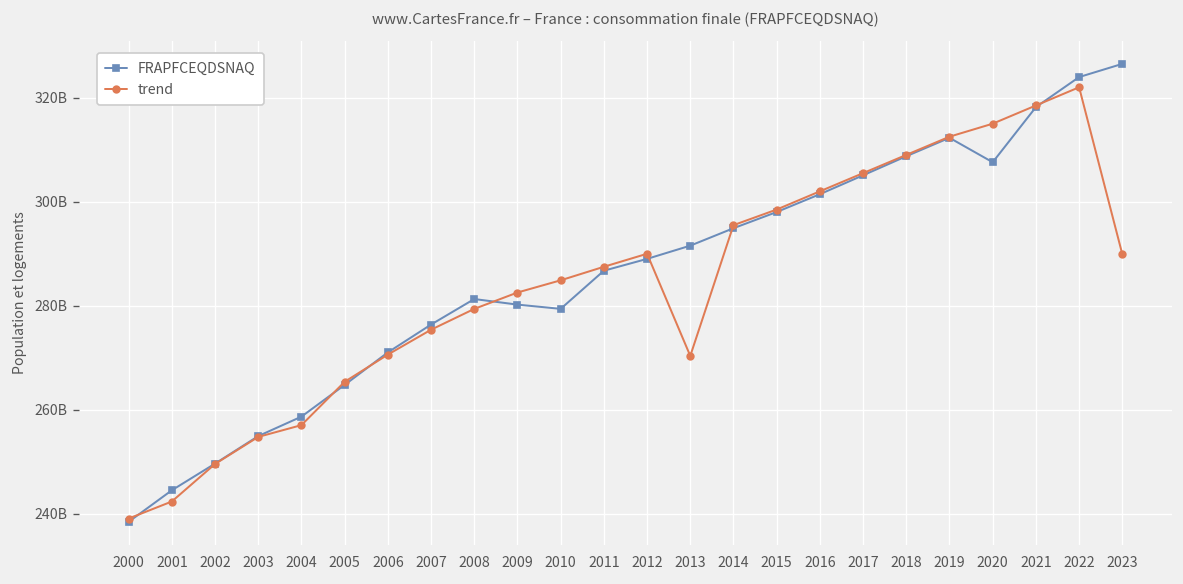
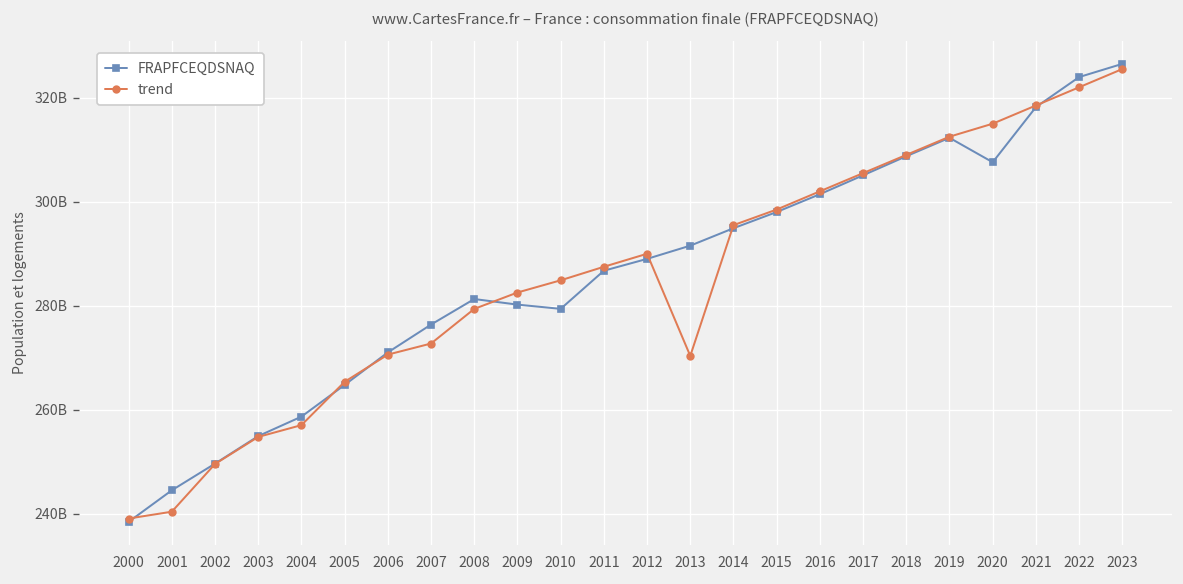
  {
    "FRAPFCEQDSNAQ": {
      "2000": 238000000000,
      "2001": 245000000000,
      "2004": 259000000000,
      "2007": 276000000000,
      "2008": 281000000000,
      "2009": 280000000000,
      "2010": 279000000000,
      "2011": 287000000000,
      "2012": 289000000000,
      "2013": 292000000000,
      "2014": 295000000000,
      "2020": 308000000000,
      "2022": 324000000000,
      "2023": 326000000000
    },
    "trend": {
      "2000": 239000000000,
-     "2001": 242000000000,
+     "2001": 240000000000,
      "2004": 257000000000,
-     "2007": 275000000000,
+     "2007": 273000000000,
      "2008": 279000000000,
      "2009": 283000000000,
      "2010": 285000000000,
      "2011": 288000000000,
      "2012": 290000000000,
      "2013": 270000000000,
      "2014": 296000000000,
      "2020": 315000000000,
      "2022": 322000000000,
-     "2023": 290000000000
+     "2023": 326000000000
    }
  }
